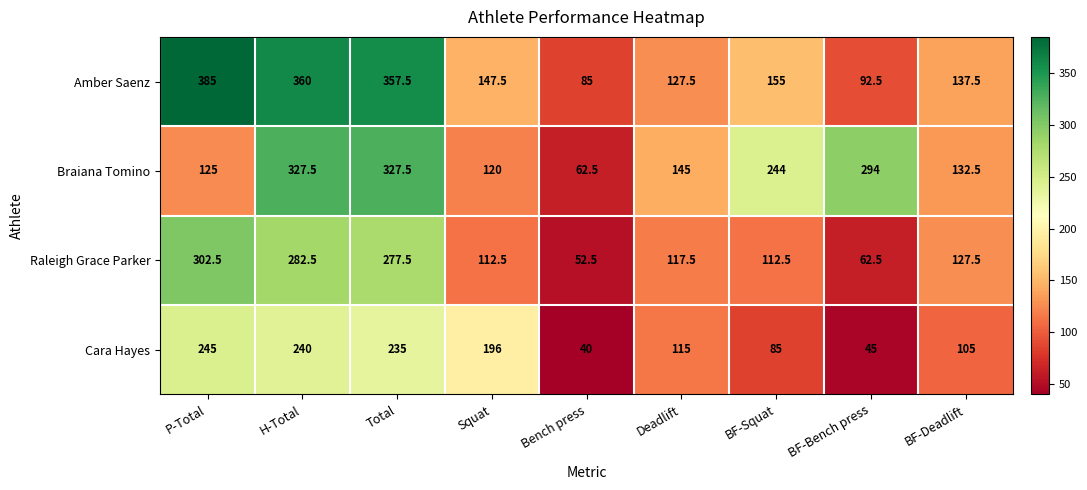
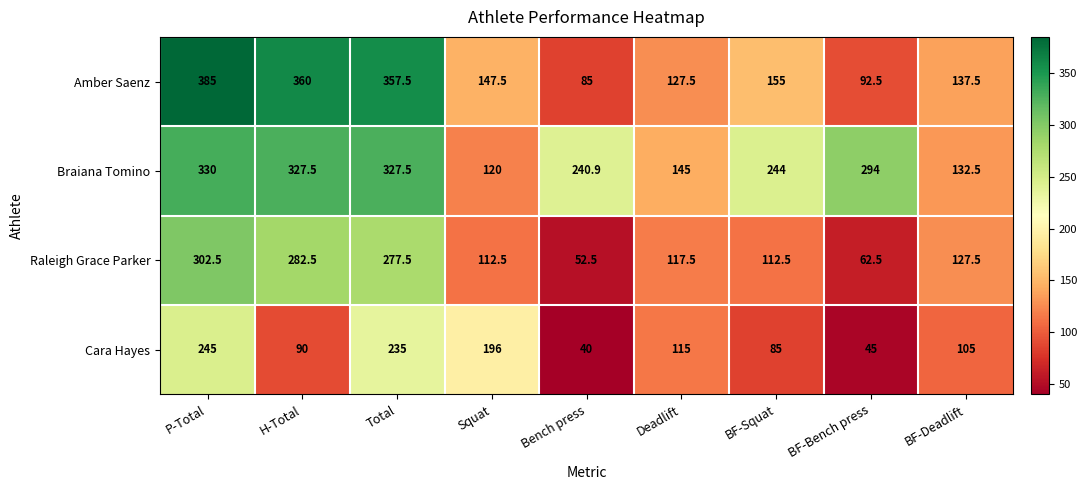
  {
    "Amber Saenz": {
      "P-Total": 385,
      "H-Total": 360,
      "Total": 357.5,
      "Squat": 147.5,
      "Bench press": 85,
      "Deadlift": 127.5,
      "BF-Squat": 155,
      "BF-Bench press": 92.5,
      "BF-Deadlift": 137.5
    },
    "Braiana Tomino": {
-     "P-Total": 125,
+     "P-Total": 330,
      "H-Total": 327.5,
      "Total": 327.5,
      "Squat": 120,
-     "Bench press": 62.5,
+     "Bench press": 240.9,
      "Deadlift": 145,
      "BF-Squat": 244,
      "BF-Bench press": 294,
      "BF-Deadlift": 132.5
    },
    "Raleigh Grace Parker": {
      "P-Total": 302.5,
      "H-Total": 282.5,
      "Total": 277.5,
      "Squat": 112.5,
      "Bench press": 52.5,
      "Deadlift": 117.5,
      "BF-Squat": 112.5,
      "BF-Bench press": 62.5,
      "BF-Deadlift": 127.5
    },
    "Cara Hayes": {
      "P-Total": 245,
-     "H-Total": 240,
+     "H-Total": 90,
      "Total": 235,
      "Squat": 196,
      "Bench press": 40,
      "Deadlift": 115,
      "BF-Squat": 85,
      "BF-Bench press": 45,
      "BF-Deadlift": 105
    }
  }
